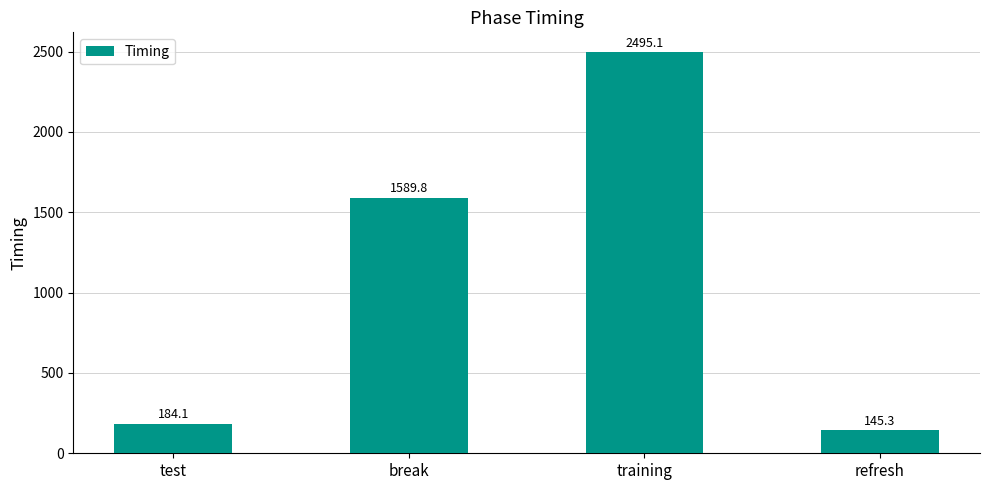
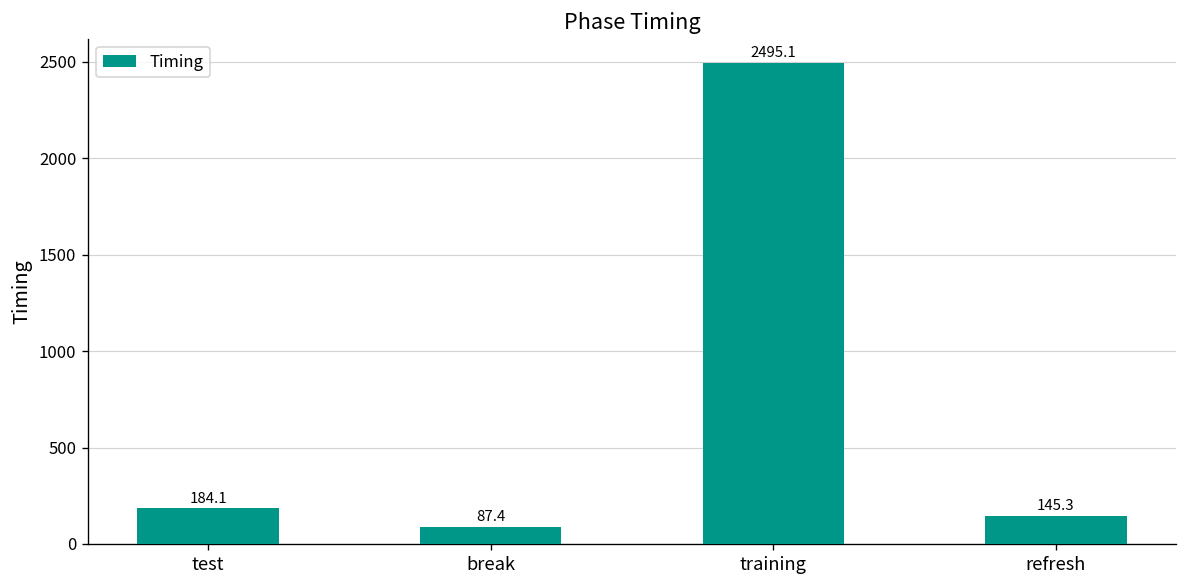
  {
    "test": 184.1,
-   "break": 1589.8,
+   "break": 87.4,
    "training": 2495.1,
    "refresh": 145.3
  }
